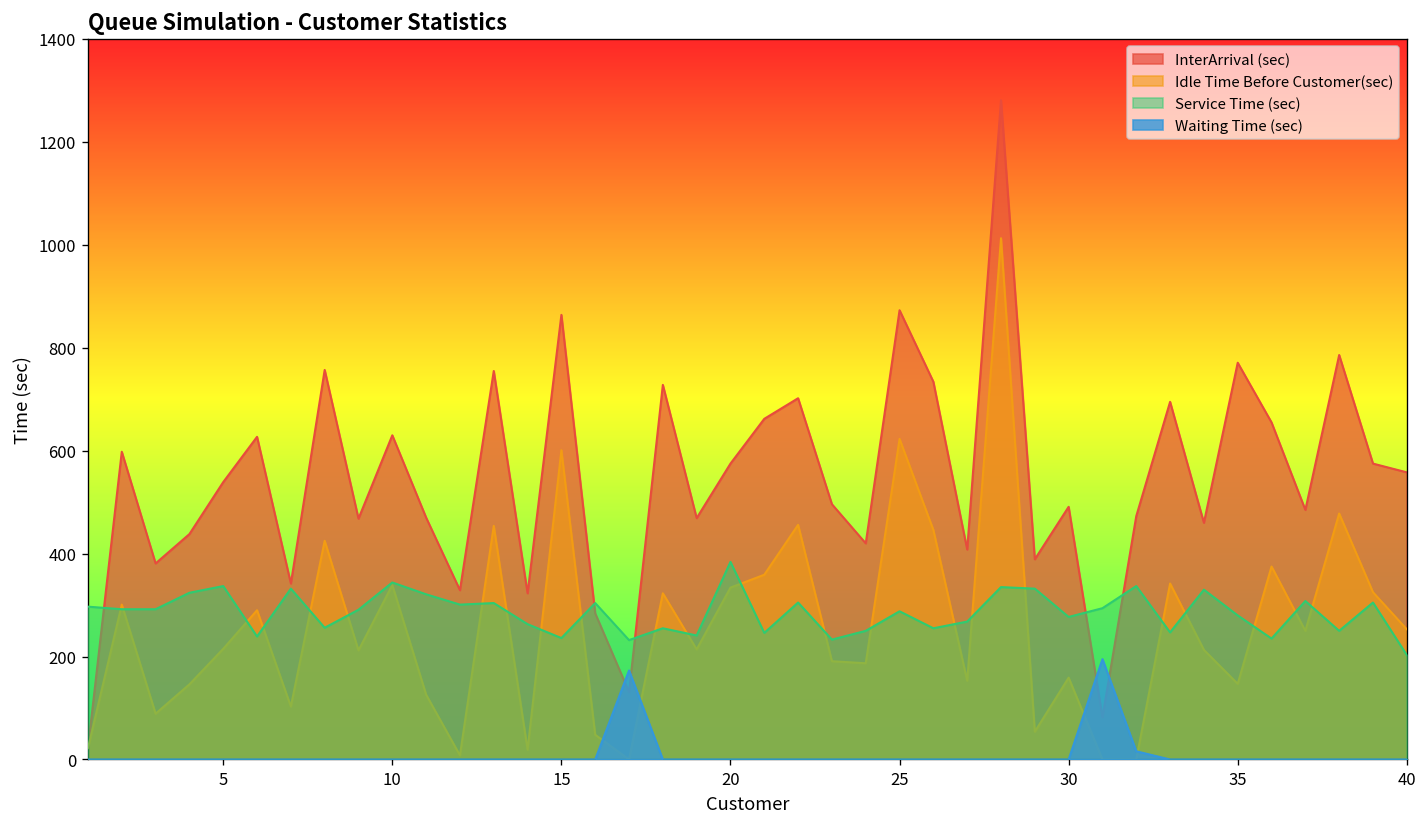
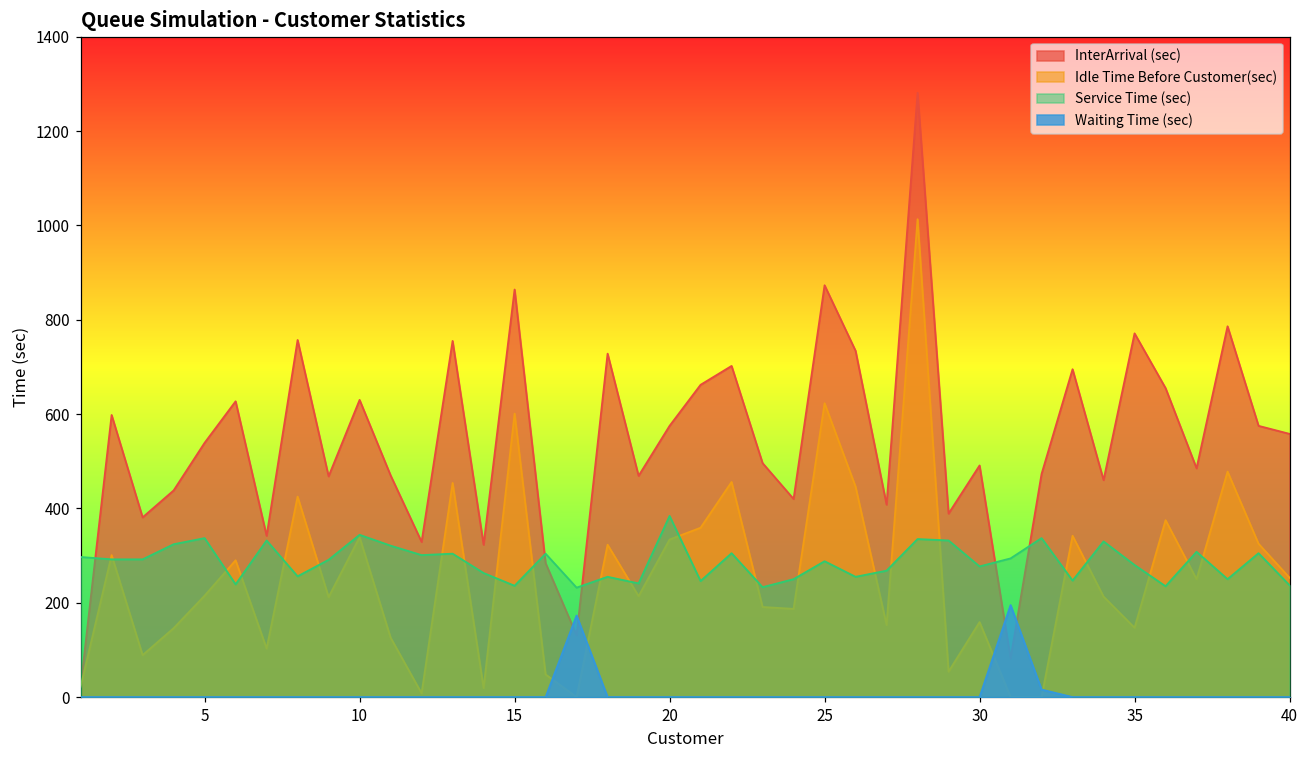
  {
    "InterArrival (sec)": {
      "5": 540,
      "10": 630,
      "15": 860,
      "20": 580,
      "25": 870,
      "30": 490,
      "35": 770,
      "40": 560
    },
    "Idle Time Before Customer(sec)": {
      "5": 220,
      "15": 600,
      "20": 330,
      "25": 620,
      "30": 160,
      "35": 150,
      "40": 250
    },
    "Service Time (sec)": {
      "5": 340,
      "15": 240,
      "20": 380,
      "25": 290,
      "30": 280,
      "35": 280,
-     "40": 200
+     "40": 240
    },
    "Waiting Time (sec)": {
      "5": 0,
      "10": 0,
      "15": 0,
      "20": 0,
      "25": 0,
      "30": 0,
      "35": 0,
      "40": 0
    }
  }
